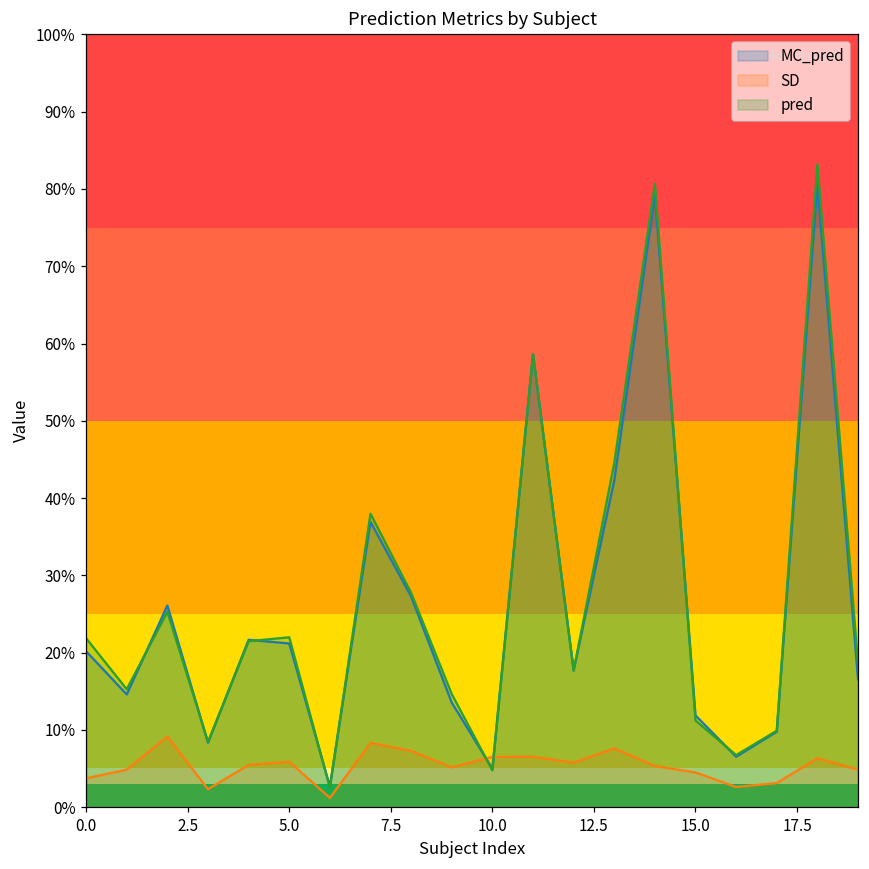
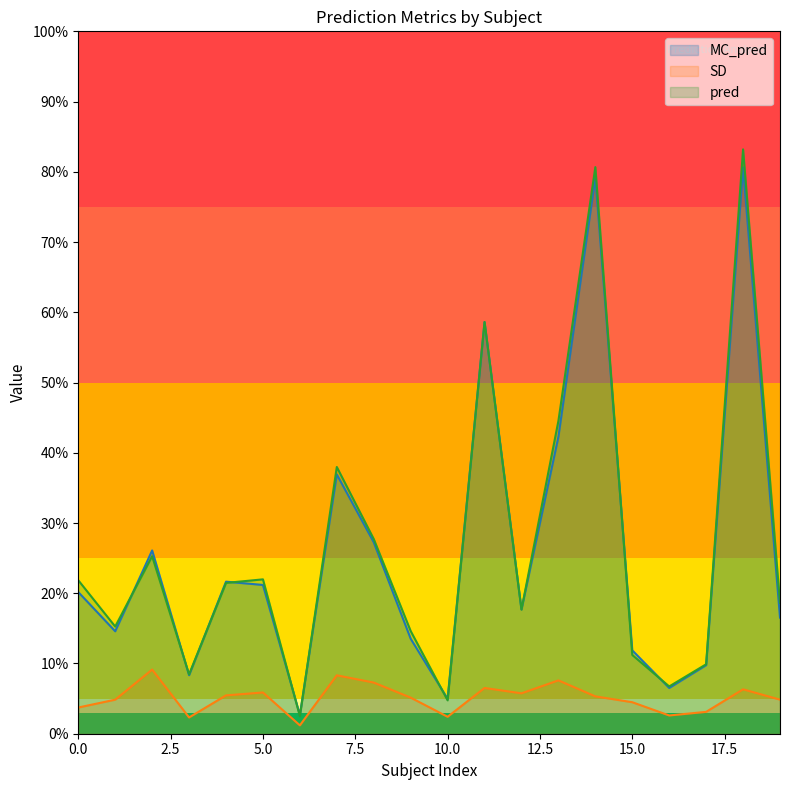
  {
    "SD": {
      "0.0": "4%",
      "5.0": "6%",
-     "10.0": "7%",
+     "10.0": "2%",
      "15.0": "4%"
    }
  }
